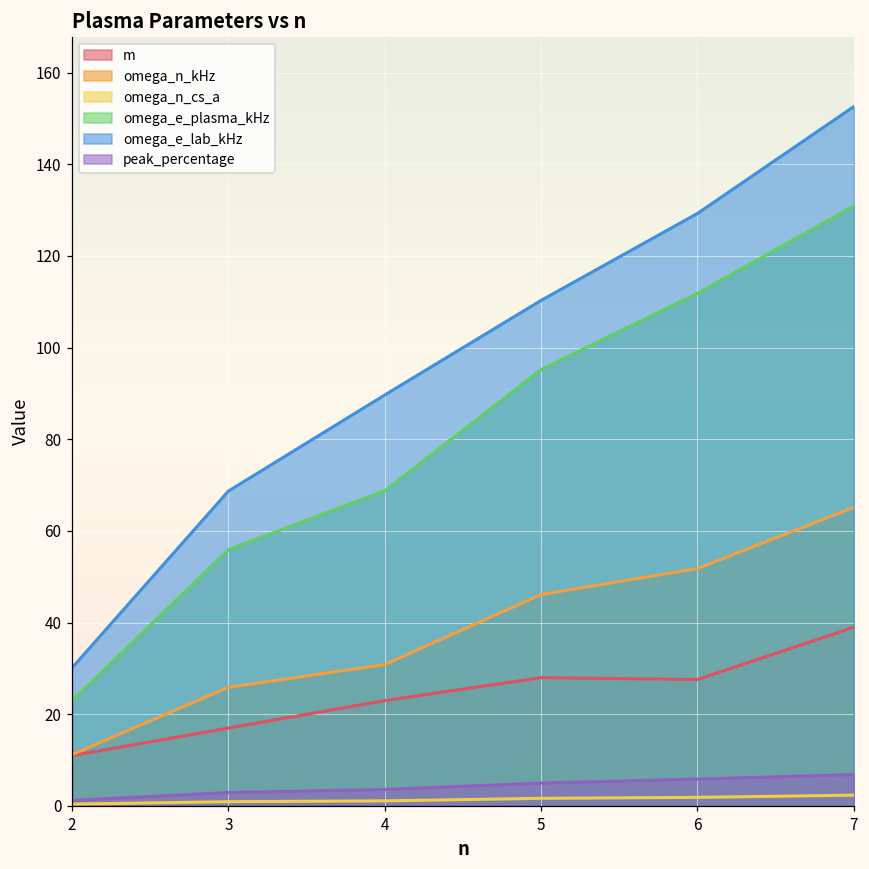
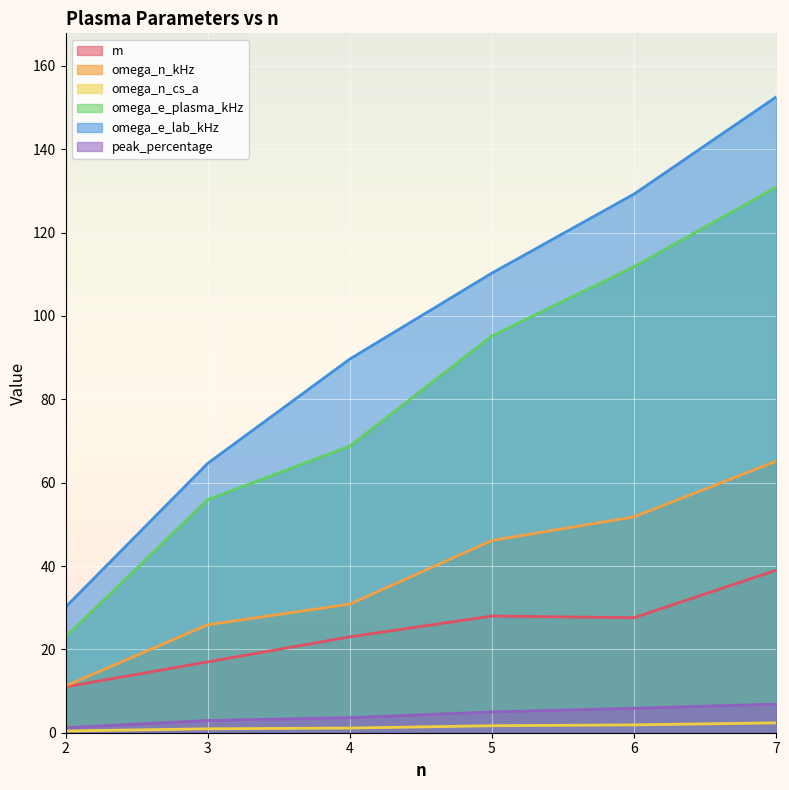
  {
    "m": {
      "3": 17,
      "4": 23,
      "5": 28,
      "6": 28,
      "7": 39
    },
    "omega_e_plasma_kHz": {
      "2": 23,
      "3": 56,
      "4": 69,
      "5": 95,
      "6": 112,
      "7": 131
    },
    "omega_e_lab_kHz": {
      "2": 30,
-     "3": 69,
+     "3": 65,
      "4": 90,
      "5": 110,
      "6": 129,
      "7": 153
    },
    "peak_percentage": {
      "2": 1,
      "3": 3,
      "4": 4,
      "5": 5,
      "6": 6,
      "7": 7
    }
  }
